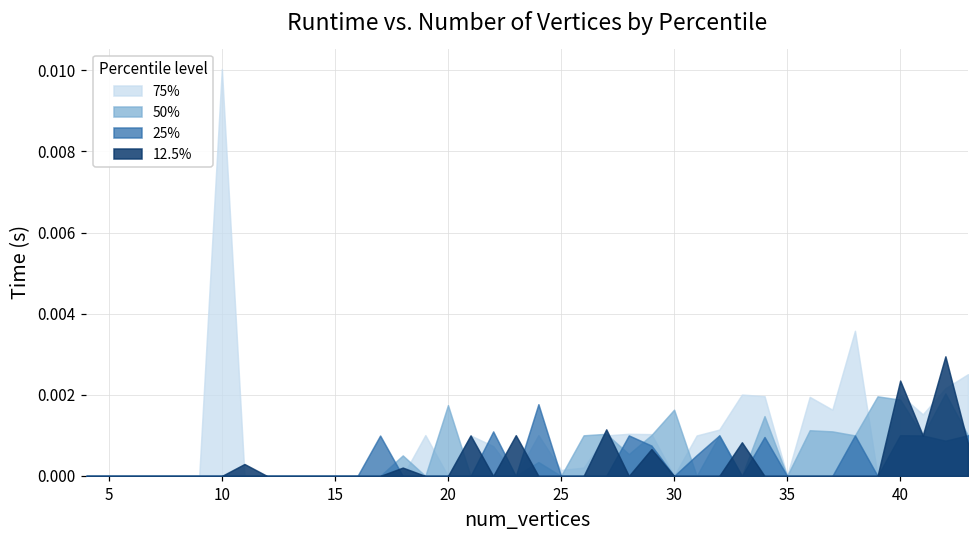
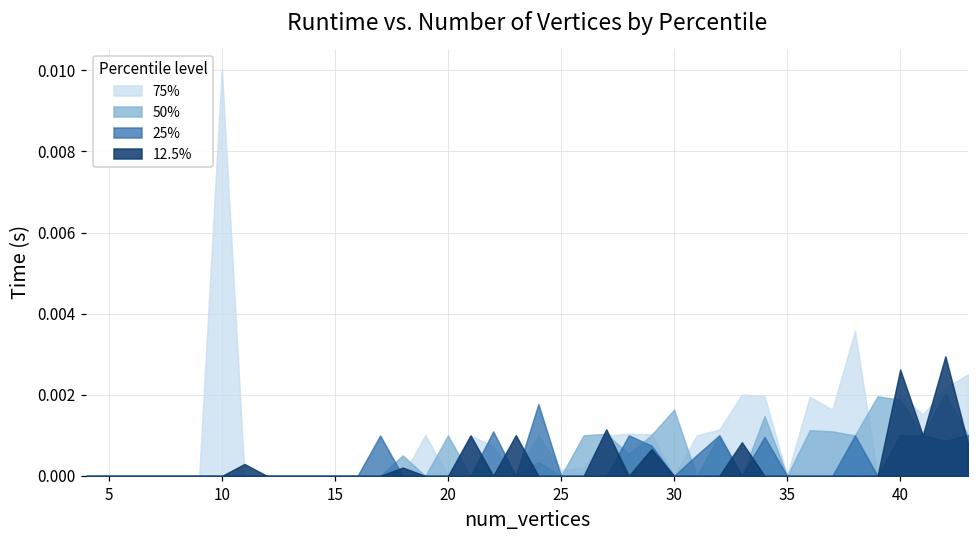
  {
    "75%": {
      "10": 0.0100,
      "25": 0.0001,
      "40": 0.0020
    },
    "50%": {
-     "20": 0.0017,
+     "20": 0.0010,
      "30": 0.0016,
      "40": 0.0019
    },
    "25%": {
      "40": 0.0010
    },
    "12.5%": {
-     "40": 0.0024
+     "40": 0.0026
    }
  }
